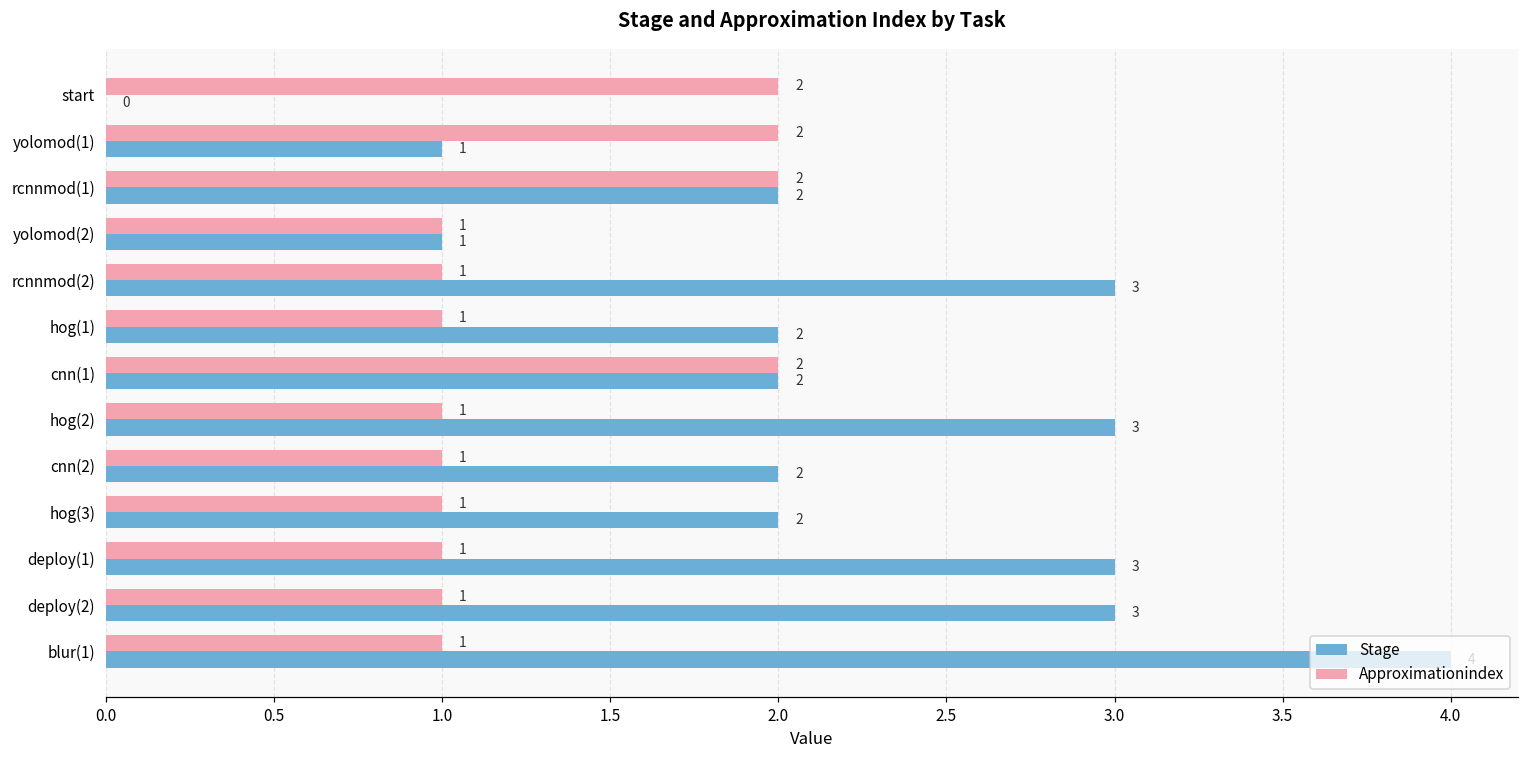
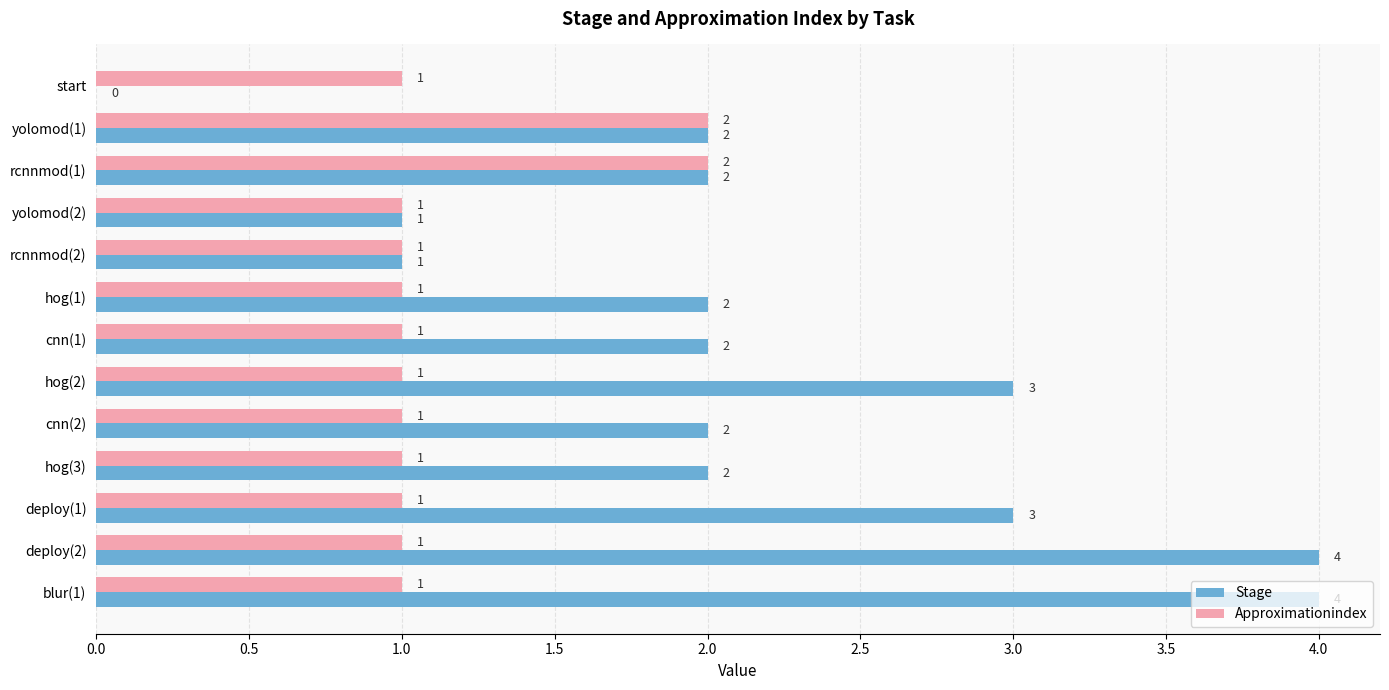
  {
    "Stage": {
      "start": 0,
-     "yolomod(1)": 1,
+     "yolomod(1)": 2,
      "rcnnmod(1)": 2,
      "yolomod(2)": 1,
-     "rcnnmod(2)": 3,
+     "rcnnmod(2)": 1,
      "hog(1)": 2,
      "cnn(1)": 2,
      "hog(2)": 3,
      "cnn(2)": 2,
      "hog(3)": 2,
      "deploy(1)": 3,
-     "deploy(2)": 3
+     "deploy(2)": 4
    },
    "Approximationindex": {
-     "start": 2,
+     "start": 1,
      "yolomod(1)": 2,
      "rcnnmod(1)": 2,
      "yolomod(2)": 1,
      "rcnnmod(2)": 1,
      "hog(1)": 1,
-     "cnn(1)": 2,
+     "cnn(1)": 1,
      "hog(2)": 1,
      "cnn(2)": 1,
      "hog(3)": 1,
      "deploy(1)": 1,
      "deploy(2)": 1,
      "blur(1)": 1
    }
  }
